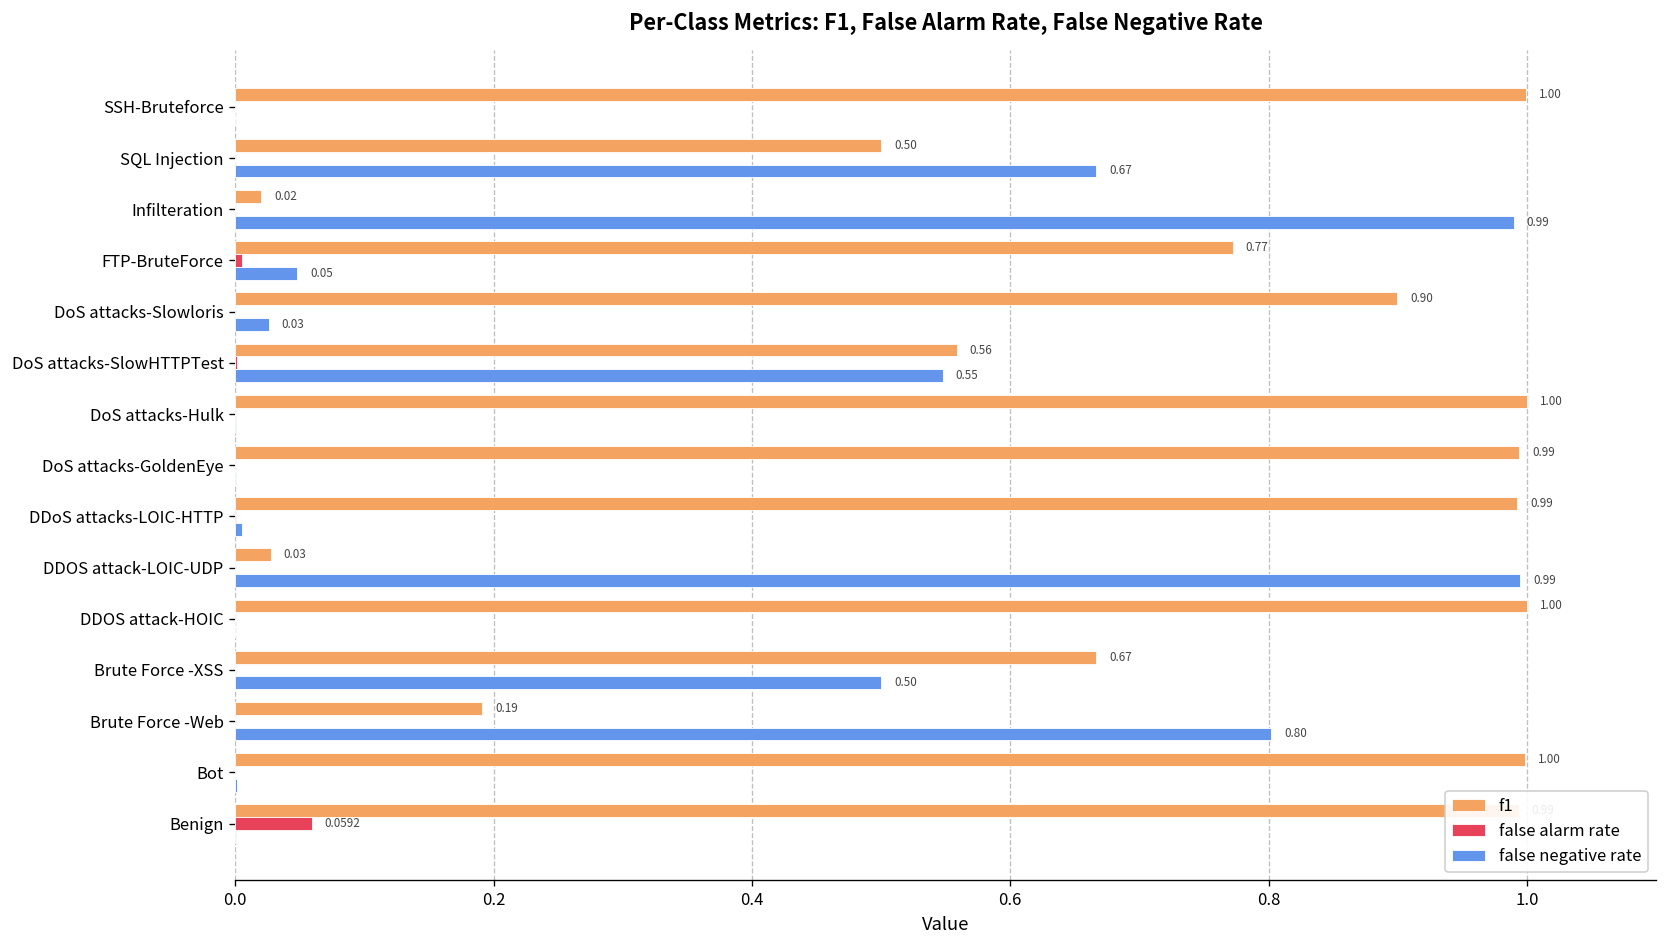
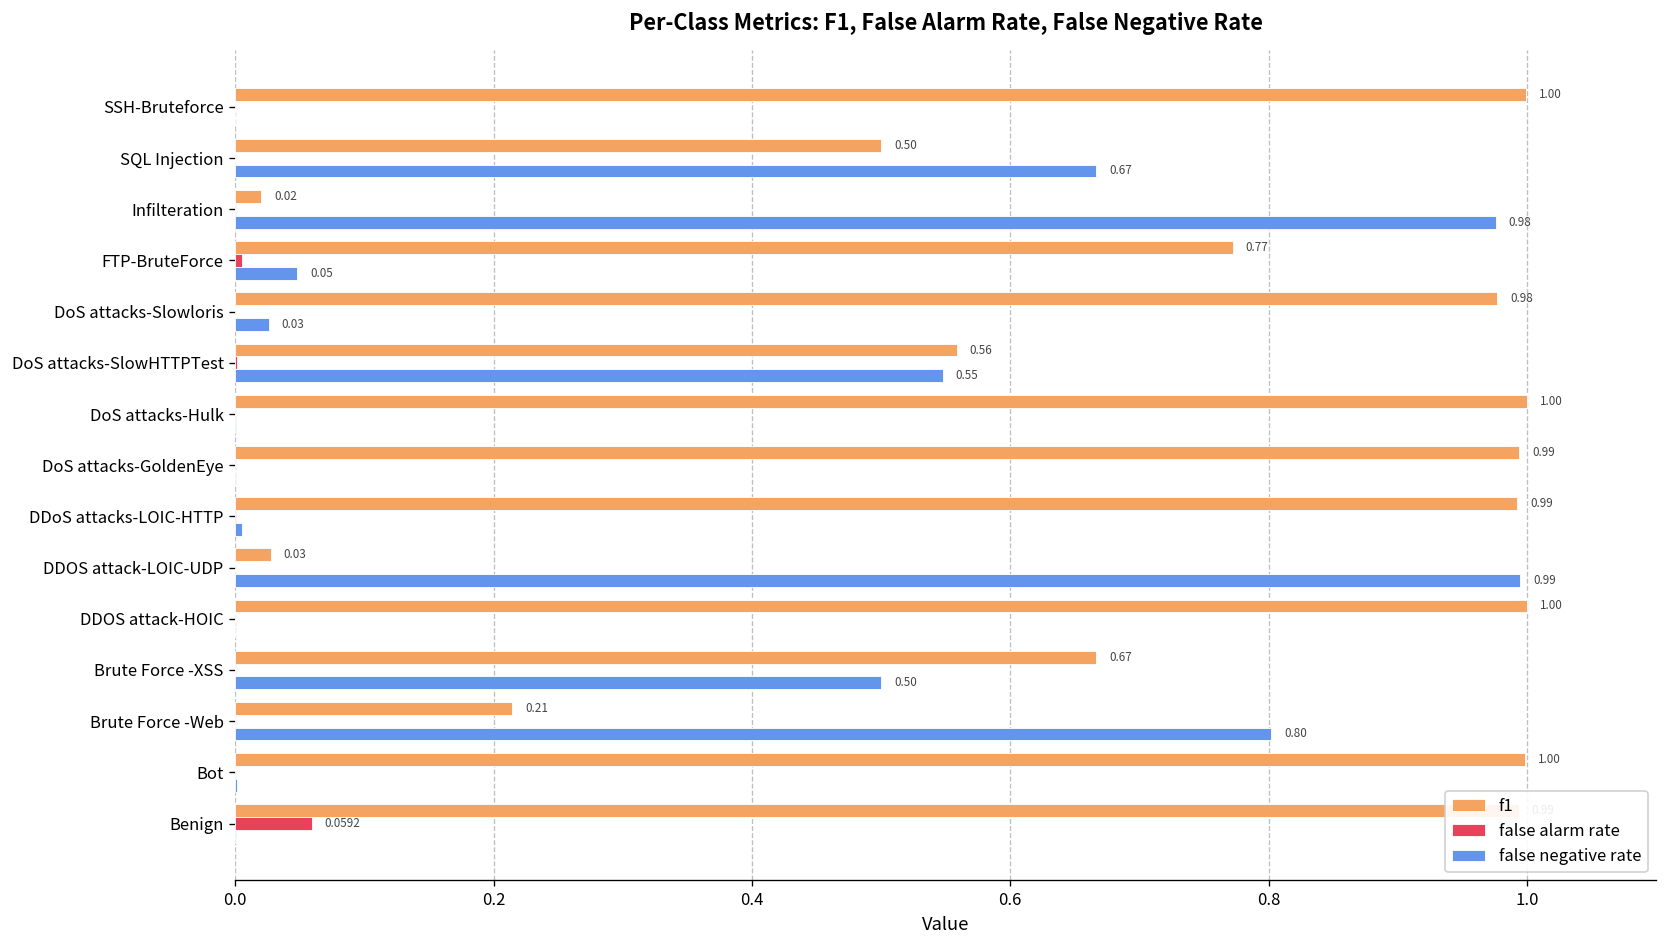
  {
    "f1": {
      "SSH-Bruteforce": 1.00,
      "SQL Injection": 0.50,
      "Infilteration": 0.02,
      "FTP-BruteForce": 0.77,
-     "DoS attacks-Slowloris": 0.90,
+     "DoS attacks-Slowloris": 0.98,
      "DoS attacks-SlowHTTPTest": 0.56,
      "DoS attacks-Hulk": 1.00,
      "DoS attacks-GoldenEye": 0.99,
      "DDoS attacks-LOIC-HTTP": 0.99,
      "DDOS attack-LOIC-UDP": 0.03,
      "DDOS attack-HOIC": 1.00,
      "Brute Force -XSS": 0.67,
-     "Brute Force -Web": 0.19,
+     "Brute Force -Web": 0.21,
      "Bot": 1.00
    },
    "false alarm rate": {
      "Benign": 0.0592
    },
    "false negative rate": {
      "SQL Injection": 0.67,
-     "Infilteration": 0.99,
+     "Infilteration": 0.98,
      "FTP-BruteForce": 0.05,
      "DoS attacks-Slowloris": 0.03,
      "DoS attacks-SlowHTTPTest": 0.55,
      "DDOS attack-LOIC-UDP": 0.99,
      "Brute Force -XSS": 0.50,
      "Brute Force -Web": 0.80
    }
  }
